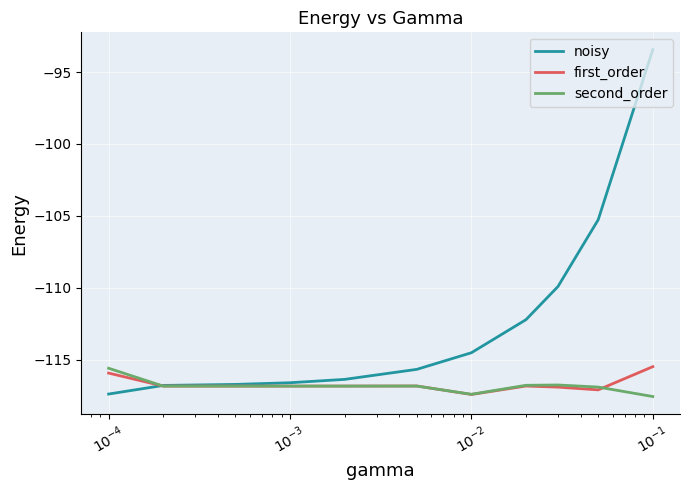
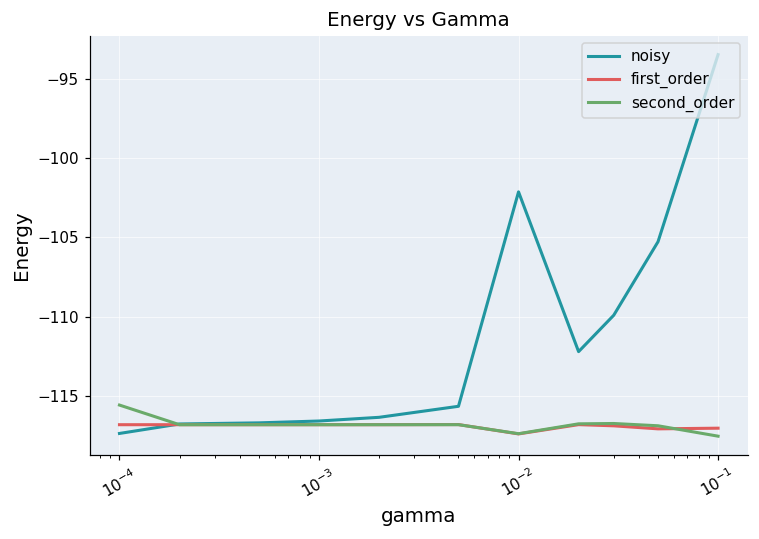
  {
    "noisy": {
      "10^-4": -117.4,
      "10^-3": -116.6,
-     "10^-2": -114.5
+     "10^-2": -102.1
    },
    "first_order": {
-     "10^-4": -115.9,
-     "10^-1": -115.5
+     "10^-4": -116.8,
+     "10^-1": -117.1
    },
    "second_order": {
      "10^-4": -115.6,
      "10^-1": -117.6
    }
  }
